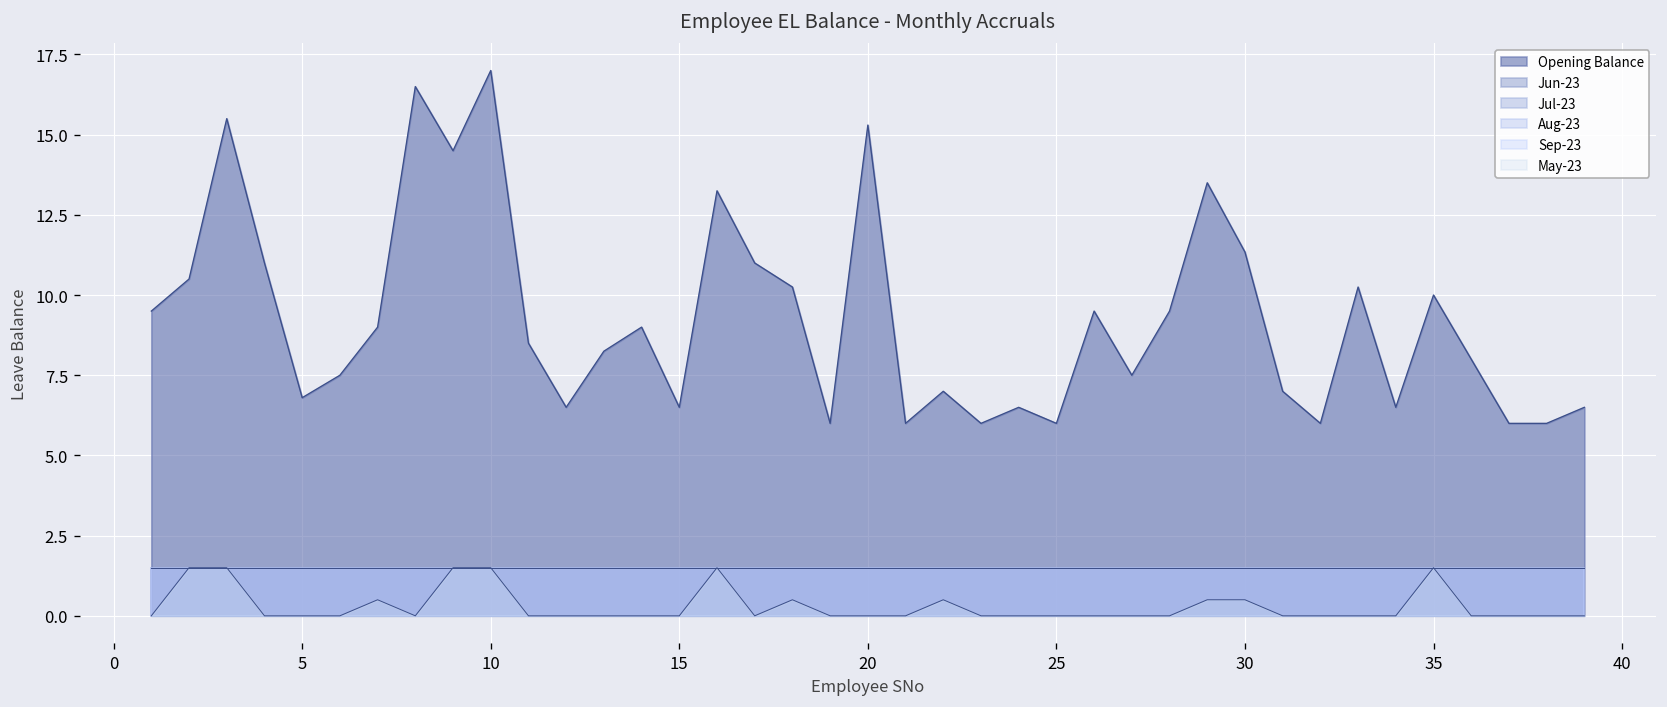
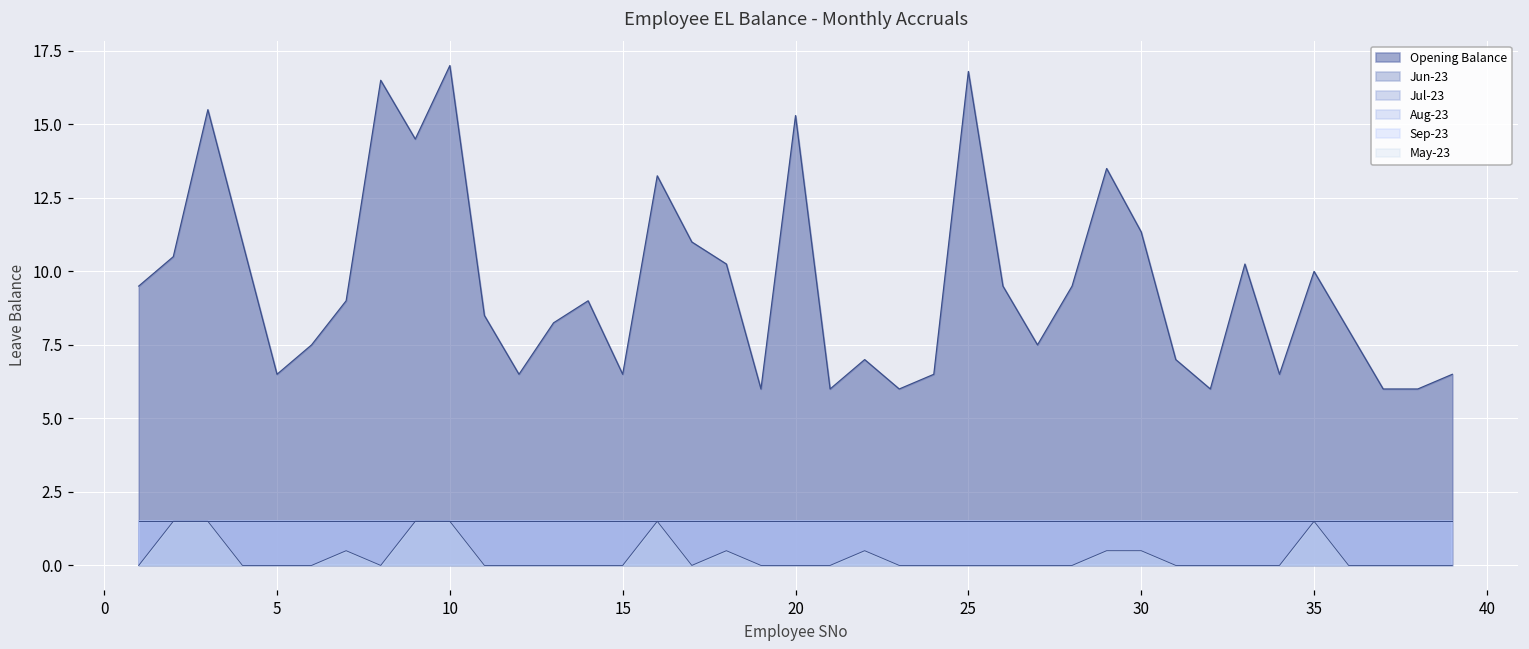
  {
    "Opening Balance": {
-     "5": 6.8,
+     "5": 6.5,
      "10": 17.0,
      "15": 6.5,
      "20": 15.3,
-     "25": 6.0,
+     "25": 16.8,
      "30": 11.3,
      "35": 10.0
    }
  }
